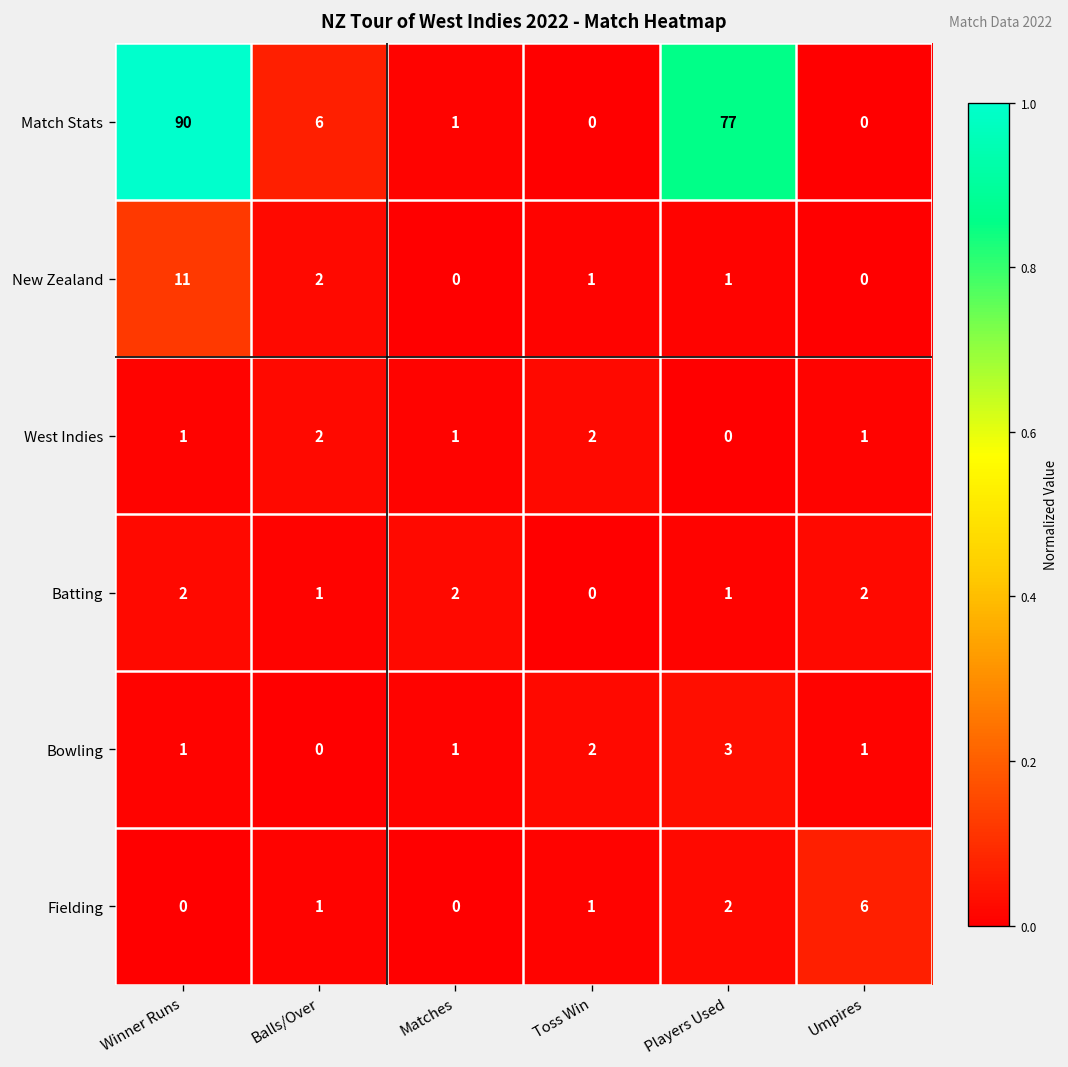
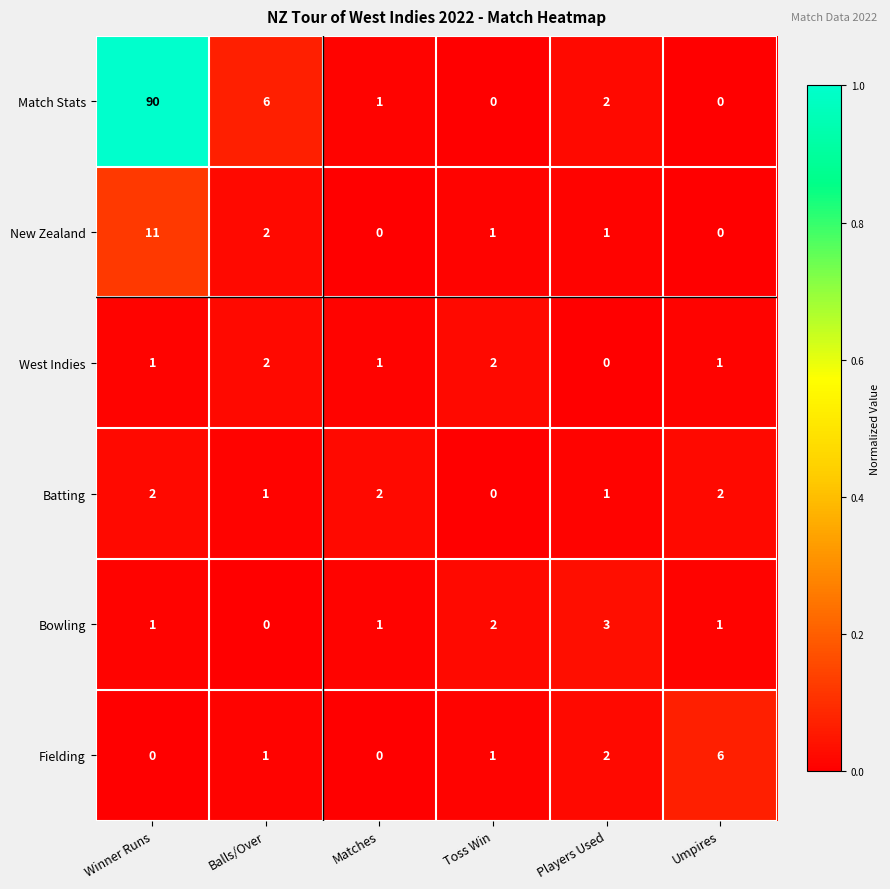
  {
    "Match Stats": {
      "Winner Runs": 90,
      "Balls/Over": 6,
      "Matches": 1,
      "Toss Win": 0,
-     "Players Used": 77,
+     "Players Used": 2,
      "Umpires": 0
    },
    "New Zealand": {
      "Winner Runs": 11,
      "Balls/Over": 2,
      "Matches": 0,
      "Toss Win": 1,
      "Players Used": 1,
      "Umpires": 0
    },
    "West Indies": {
      "Winner Runs": 1,
      "Balls/Over": 2,
      "Matches": 1,
      "Toss Win": 2,
      "Players Used": 0,
      "Umpires": 1
    },
    "Batting": {
      "Winner Runs": 2,
      "Balls/Over": 1,
      "Matches": 2,
      "Toss Win": 0,
      "Players Used": 1,
      "Umpires": 2
    },
    "Bowling": {
      "Winner Runs": 1,
      "Balls/Over": 0,
      "Matches": 1,
      "Toss Win": 2,
      "Players Used": 3,
      "Umpires": 1
    },
    "Fielding": {
      "Winner Runs": 0,
      "Balls/Over": 1,
      "Matches": 0,
      "Toss Win": 1,
      "Players Used": 2,
      "Umpires": 6
    }
  }
